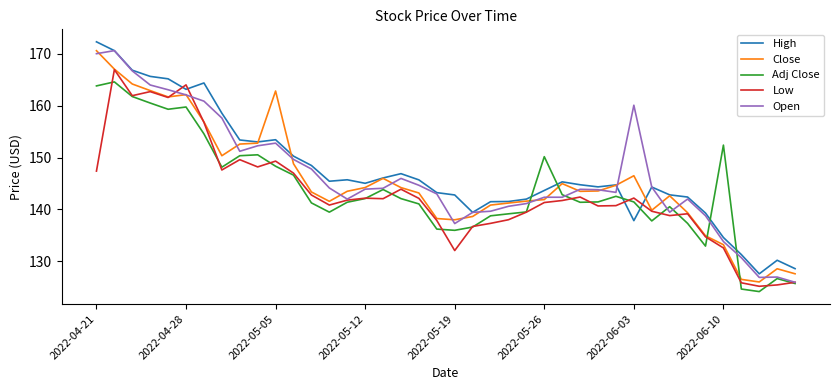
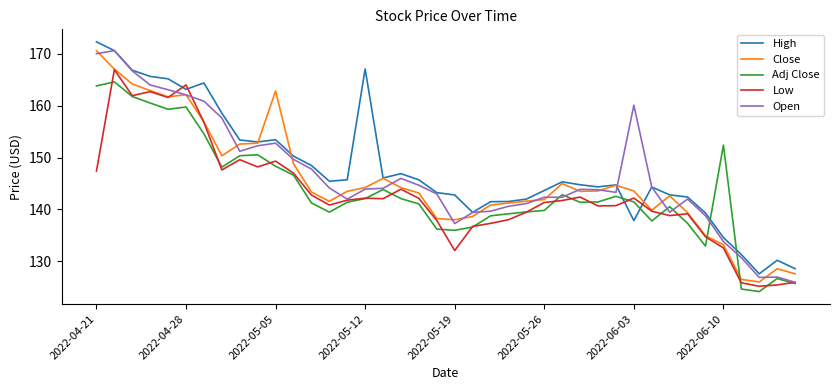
  {
    "High": {
      "2022-04-21": 172,
      "2022-04-28": 163,
      "2022-05-05": 153,
-     "2022-05-12": 145,
+     "2022-05-12": 167,
      "2022-05-19": 143,
      "2022-05-26": 144,
      "2022-06-03": 138,
      "2022-06-10": 135
    },
    "Close": {
      "2022-04-21": 171,
      "2022-05-05": 163,
      "2022-05-19": 138,
-     "2022-06-03": 146,
+     "2022-06-03": 144,
      "2022-06-10": 133
    },
    "Adj Close": {
      "2022-04-21": 164,
      "2022-04-28": 160,
      "2022-05-05": 148,
      "2022-05-19": 136,
-     "2022-05-26": 150,
+     "2022-05-26": 140,
      "2022-06-03": 141,
      "2022-06-10": 152
    },
    "Low": {
      "2022-04-21": 147,
      "2022-04-28": 164,
      "2022-05-05": 149,
      "2022-05-19": 132,
      "2022-05-26": 141,
      "2022-06-03": 142,
      "2022-06-10": 133
    },
    "Open": {
      "2022-04-21": 170,
      "2022-05-05": 153,
      "2022-05-19": 137,
      "2022-06-03": 160,
      "2022-06-10": 134
    }
  }
